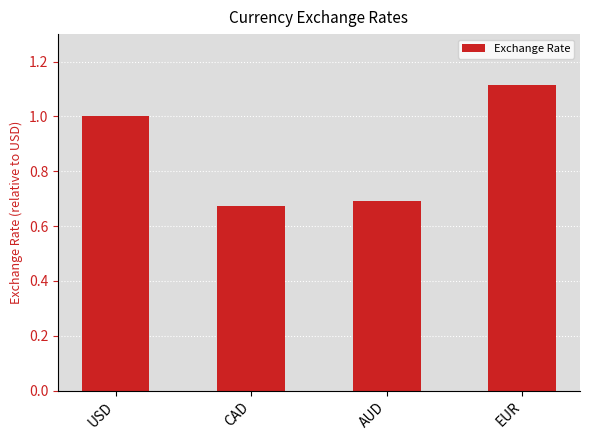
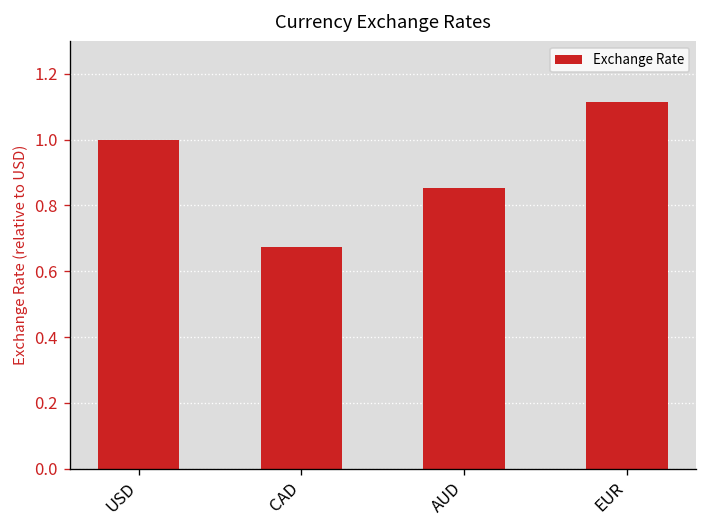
  {
    "USD": 1.00,
    "CAD": 0.67,
-   "AUD": 0.69,
+   "AUD": 0.85,
    "EUR": 1.11
  }
